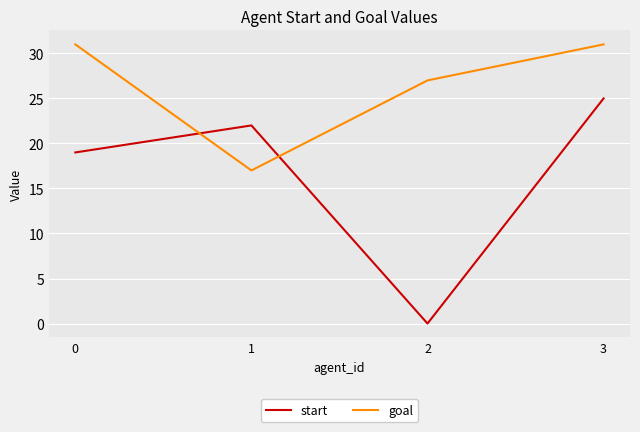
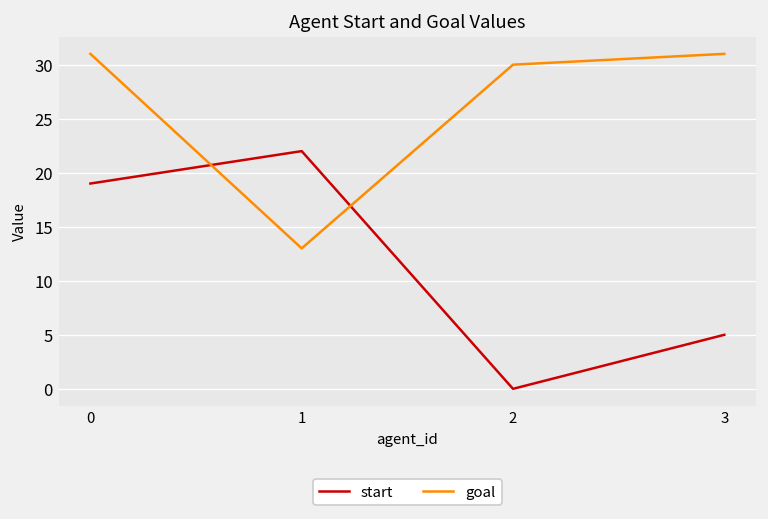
  {
    "start": {
      "0": 19,
      "1": 22,
      "2": 0,
-     "3": 25
+     "3": 5
    },
    "goal": {
      "0": 31,
-     "1": 17,
-     "2": 27,
+     "1": 13,
+     "2": 30,
      "3": 31
    }
  }
